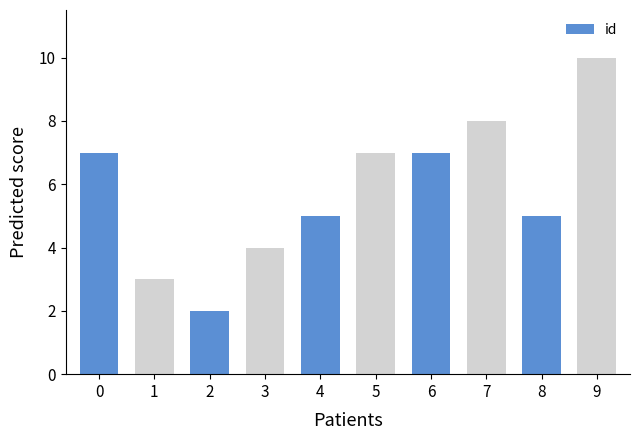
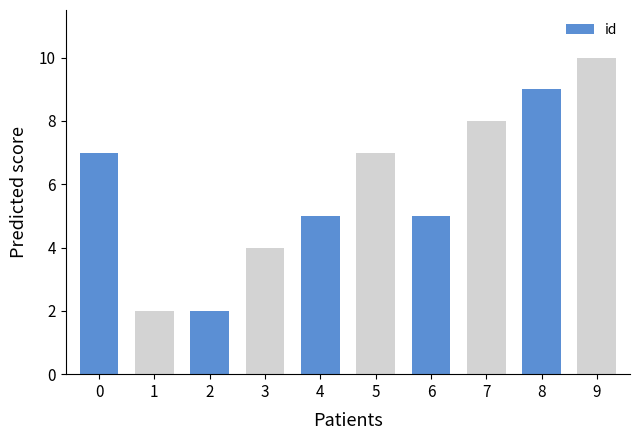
  {
    "0": 7,
-   "1": 3,
+   "1": 2,
    "2": 2,
    "3": 4,
    "4": 5,
    "5": 7,
-   "6": 7,
+   "6": 5,
    "7": 8,
-   "8": 5,
+   "8": 9,
    "9": 10
  }
